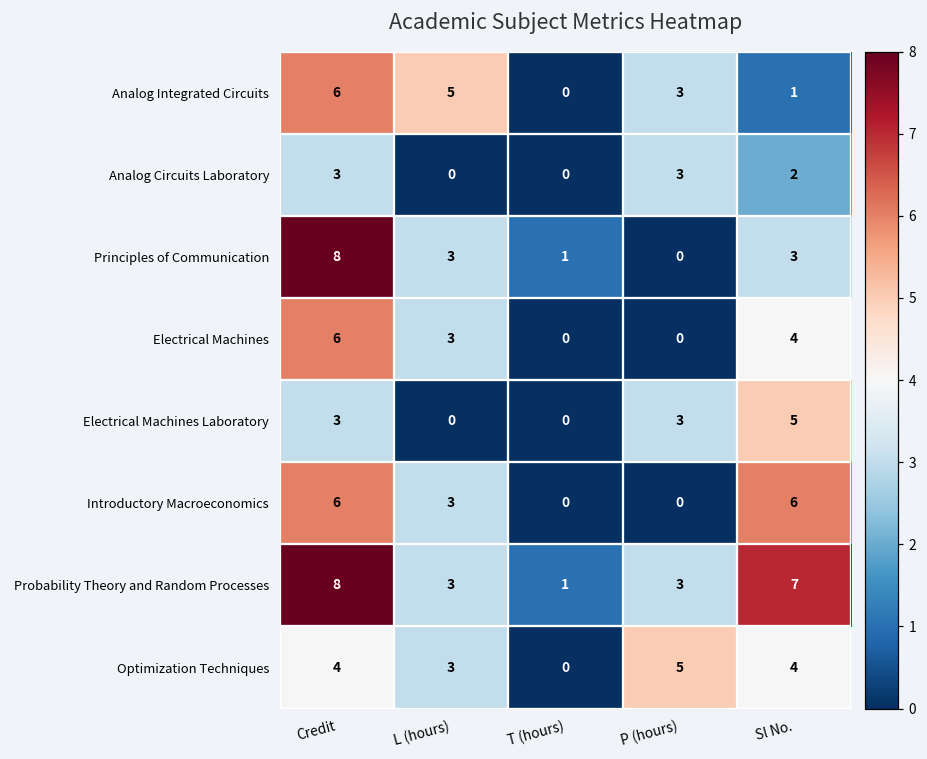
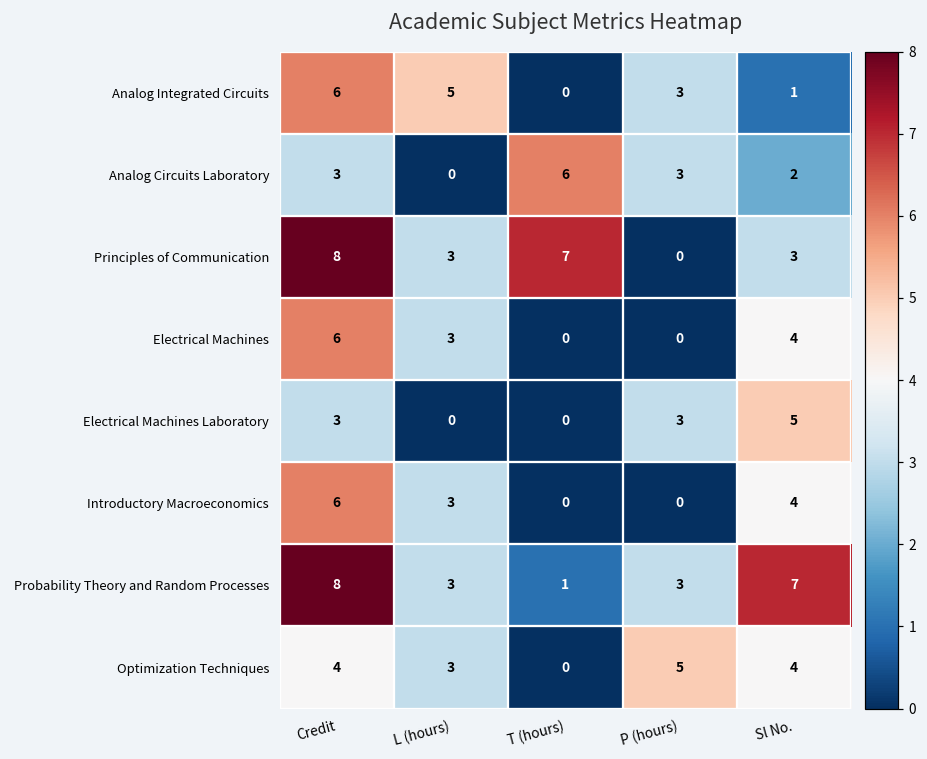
  {
    "Analog Integrated Circuits": {
      "Credit": 6,
      "L (hours)": 5,
      "T (hours)": 0,
      "P (hours)": 3,
      "Sl No.": 1
    },
    "Analog Circuits Laboratory": {
      "Credit": 3,
      "L (hours)": 0,
-     "T (hours)": 0,
+     "T (hours)": 6,
      "P (hours)": 3,
      "Sl No.": 2
    },
    "Principles of Communication": {
      "Credit": 8,
      "L (hours)": 3,
-     "T (hours)": 1,
+     "T (hours)": 7,
      "P (hours)": 0,
      "Sl No.": 3
    },
    "Electrical Machines": {
      "Credit": 6,
      "L (hours)": 3,
      "T (hours)": 0,
      "P (hours)": 0,
      "Sl No.": 4
    },
    "Electrical Machines Laboratory": {
      "Credit": 3,
      "L (hours)": 0,
      "T (hours)": 0,
      "P (hours)": 3,
      "Sl No.": 5
    },
    "Introductory Macroeconomics": {
      "Credit": 6,
      "L (hours)": 3,
      "T (hours)": 0,
      "P (hours)": 0,
-     "Sl No.": 6
+     "Sl No.": 4
    },
    "Probability Theory and Random Processes": {
      "Credit": 8,
      "L (hours)": 3,
      "T (hours)": 1,
      "P (hours)": 3,
      "Sl No.": 7
    },
    "Optimization Techniques": {
      "Credit": 4,
      "L (hours)": 3,
      "T (hours)": 0,
      "P (hours)": 5,
      "Sl No.": 4
    }
  }
